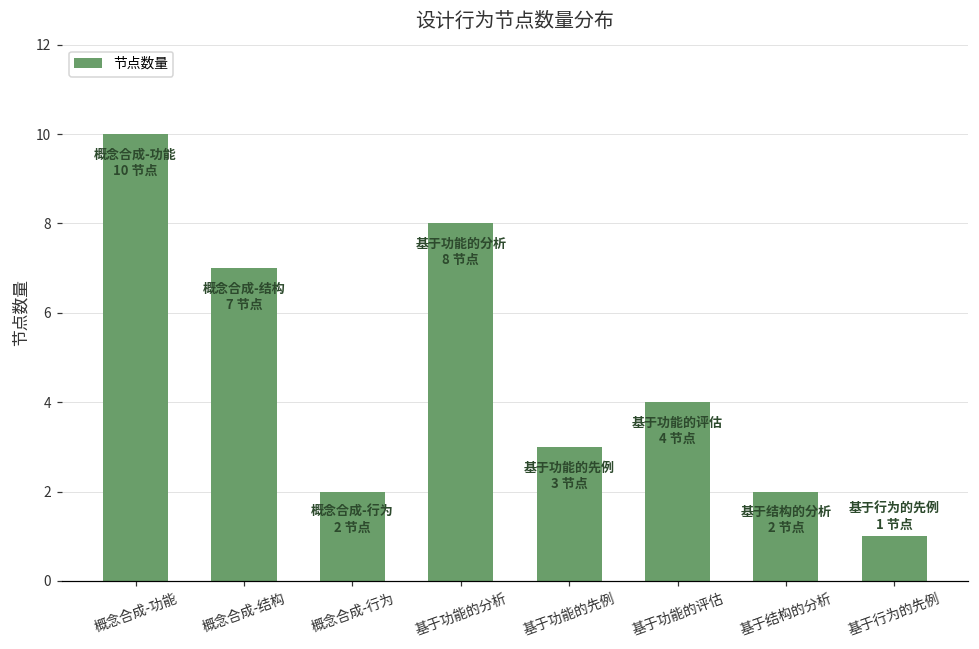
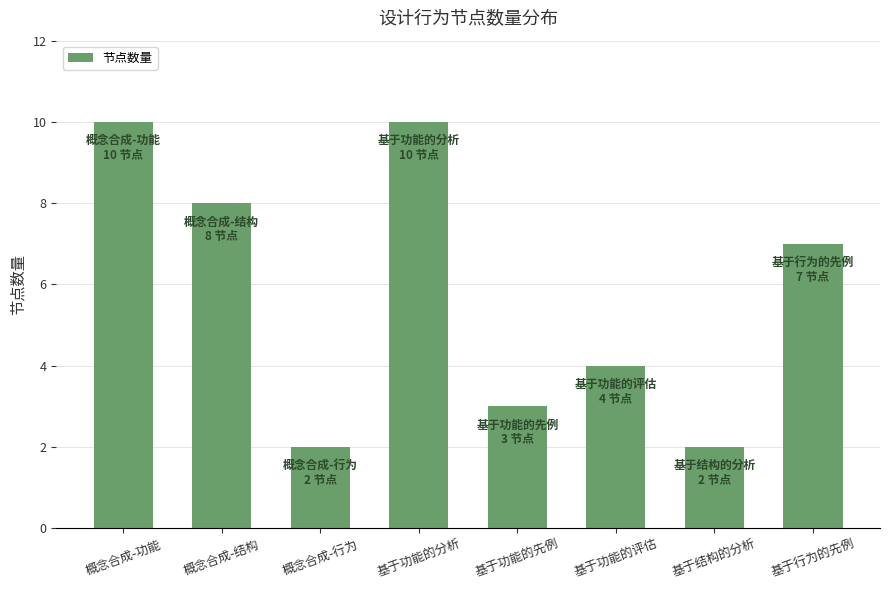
  {
    "概念合成-功能": 10,
-   "概念合成-结构": 7,
+   "概念合成-结构": 8,
    "概念合成-行为": 2,
-   "基于功能的分析": 8,
+   "基于功能的分析": 10,
    "基于功能的先例": 3,
    "基于功能的评估": 4,
    "基于结构的分析": 2,
-   "基于行为的先例": 1
+   "基于行为的先例": 7
  }
